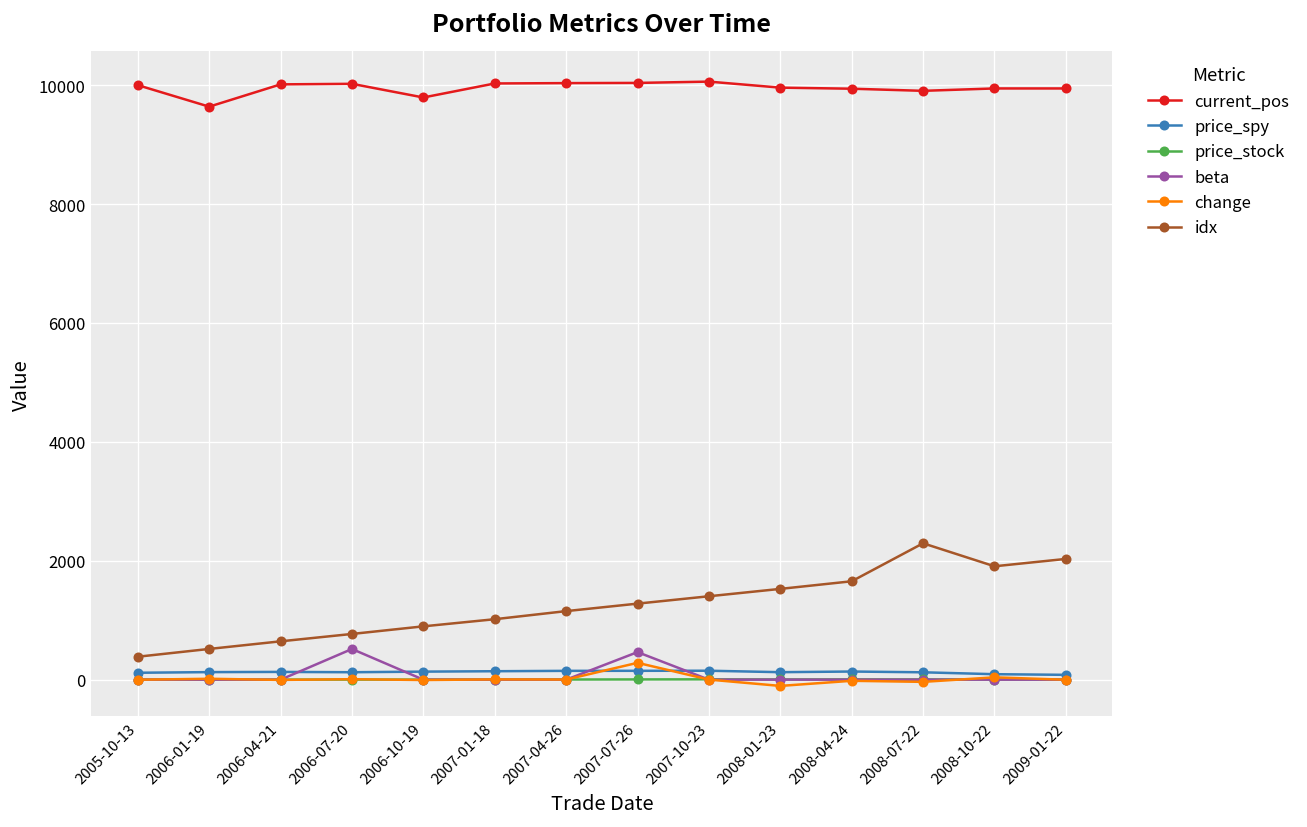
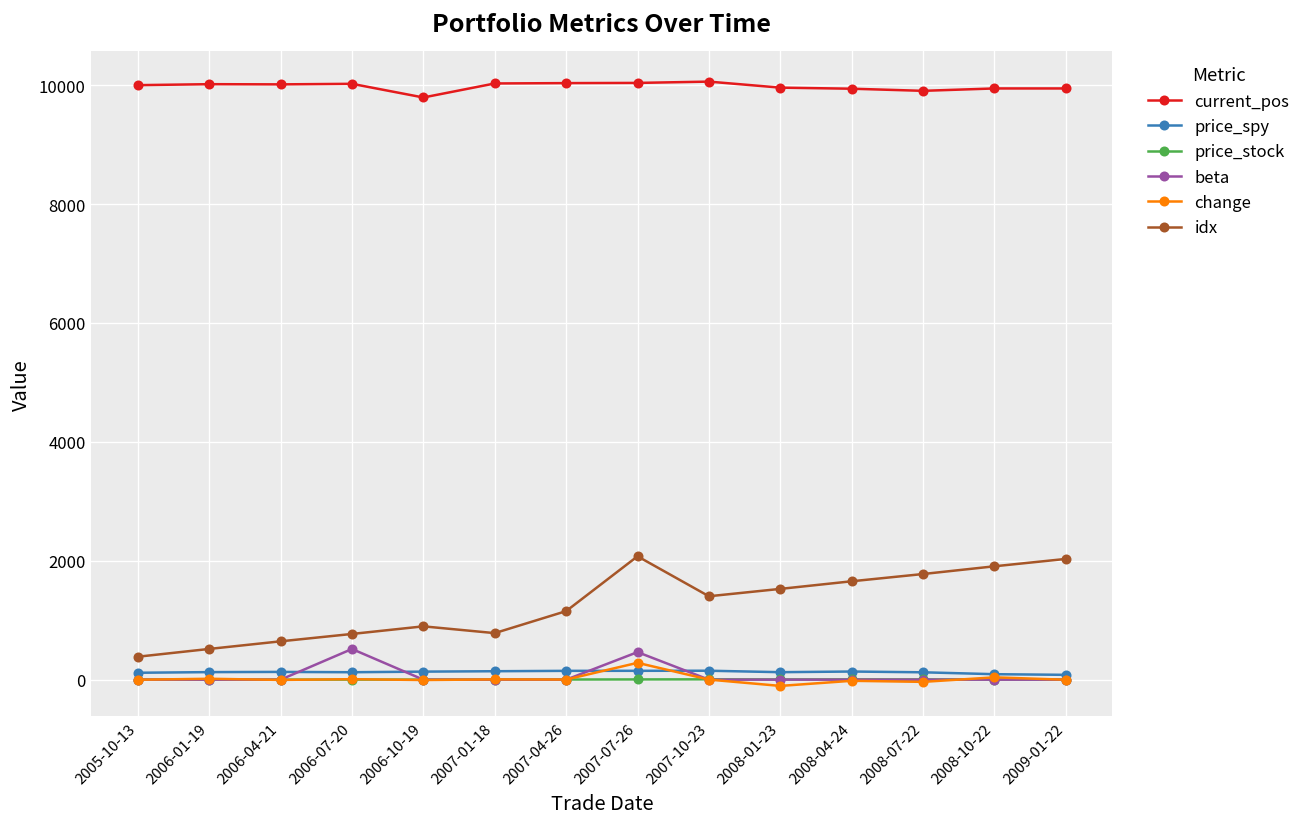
  {
    "current_pos": {
      "2005-10-13": 10000,
-     "2006-01-19": 9600,
+     "2006-01-19": 10000,
      "2006-04-21": 10000,
      "2006-07-20": 10000,
      "2006-10-19": 9800,
      "2007-01-18": 10000,
      "2007-04-26": 10000,
      "2007-07-26": 10000,
      "2007-10-23": 10100,
      "2008-01-23": 10000,
      "2008-04-24": 9900,
      "2008-07-22": 9900,
      "2008-10-22": 9900,
      "2009-01-22": 9900
    },
    "price_spy": {
      "2005-10-13": 100,
      "2006-01-19": 100,
      "2006-04-21": 100,
      "2006-07-20": 100,
      "2006-10-19": 100,
      "2007-01-18": 100,
      "2007-04-26": 100,
      "2007-07-26": 200,
      "2007-10-23": 200,
      "2008-01-23": 100,
      "2008-04-24": 100,
      "2008-07-22": 100,
      "2008-10-22": 100,
      "2009-01-22": 100
    },
    "price_stock": {
      "2007-07-26": 0
    },
    "beta": {
      "2006-07-20": 500,
      "2007-07-26": 500
    },
    "change": {
      "2007-07-26": 300,
      "2008-01-23": -100
    },
    "idx": {
      "2005-10-13": 400,
      "2006-01-19": 500,
      "2006-04-21": 600,
      "2006-07-20": 800,
      "2006-10-19": 900,
-     "2007-01-18": 1000,
+     "2007-01-18": 800,
      "2007-04-26": 1200,
-     "2007-07-26": 1300,
+     "2007-07-26": 2100,
      "2007-10-23": 1400,
      "2008-01-23": 1500,
      "2008-04-24": 1700,
-     "2008-07-22": 2300,
+     "2008-07-22": 1800,
      "2008-10-22": 1900,
      "2009-01-22": 2000
    }
  }
